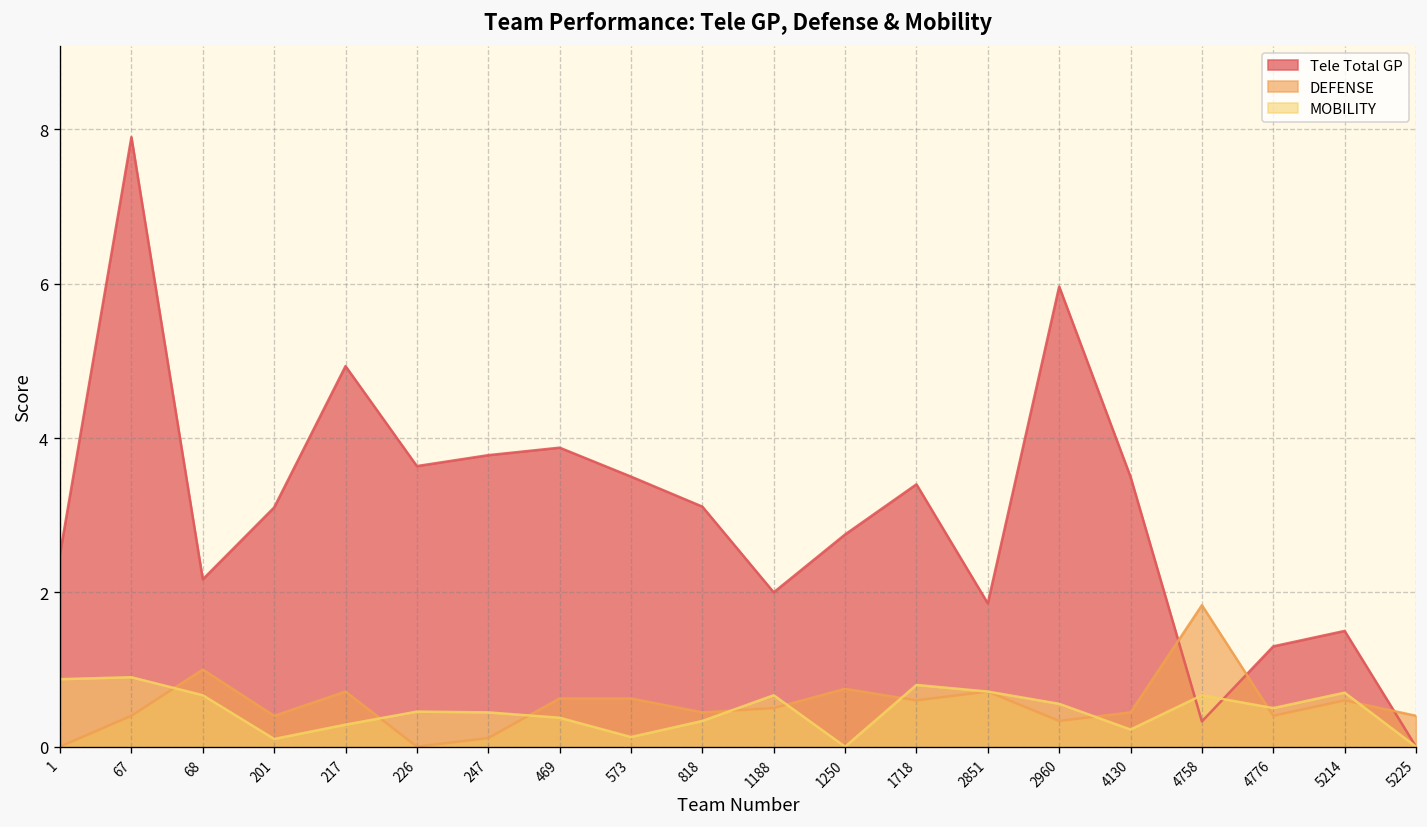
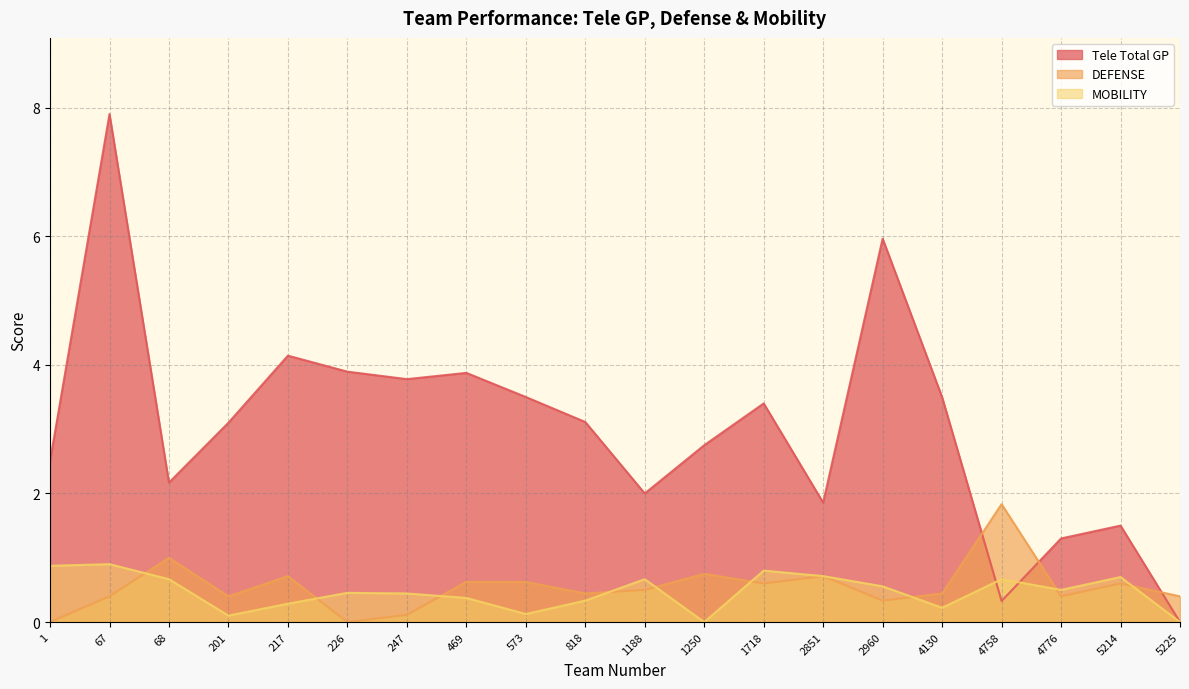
  {
    "Tele Total GP": {
      "1": 2.5,
      "67": 7.9,
      "68": 2.2,
      "201": 3.1,
-     "217": 4.9,
-     "226": 3.6,
+     "217": 4.1,
+     "226": 3.9,
      "247": 3.8,
      "469": 3.9,
      "573": 3.5,
      "818": 3.1,
      "1188": 2.0,
      "1250": 2.8,
      "1718": 3.4,
      "2851": 1.9,
      "2960": 6.0,
      "4130": 3.5,
      "4758": 0.3,
      "4776": 1.3,
      "5214": 1.5
    }
  }
